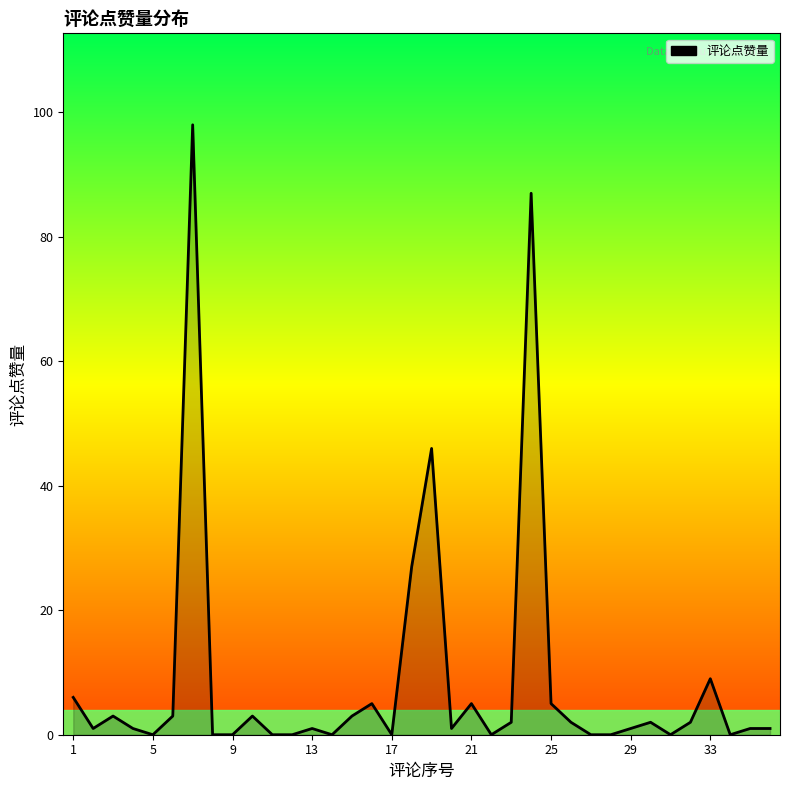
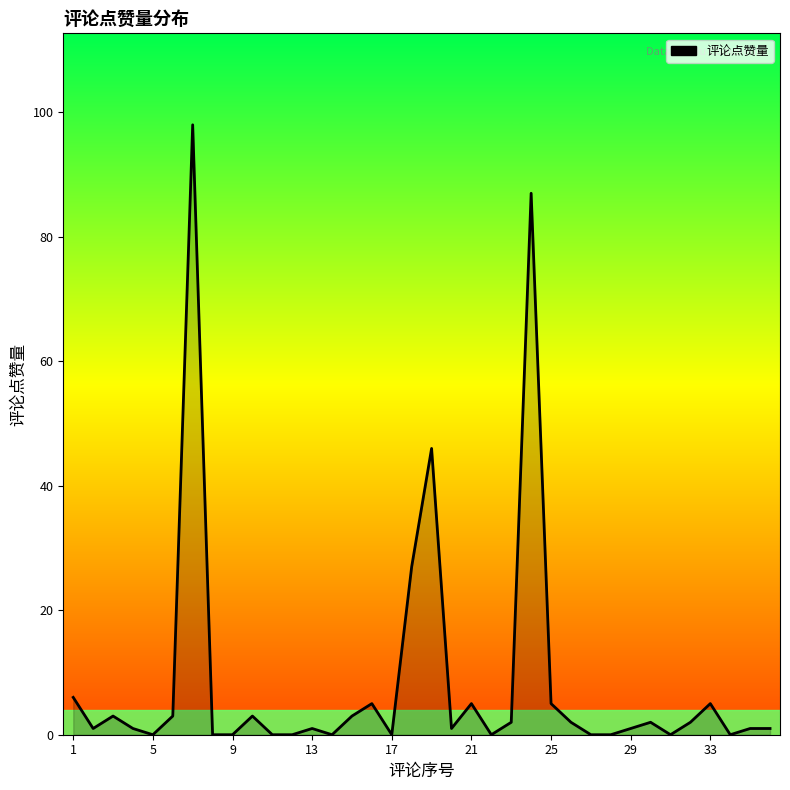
  {
    "1": 6,
    "21": 5,
    "25": 5,
-   "33": 9
+   "33": 5
  }
